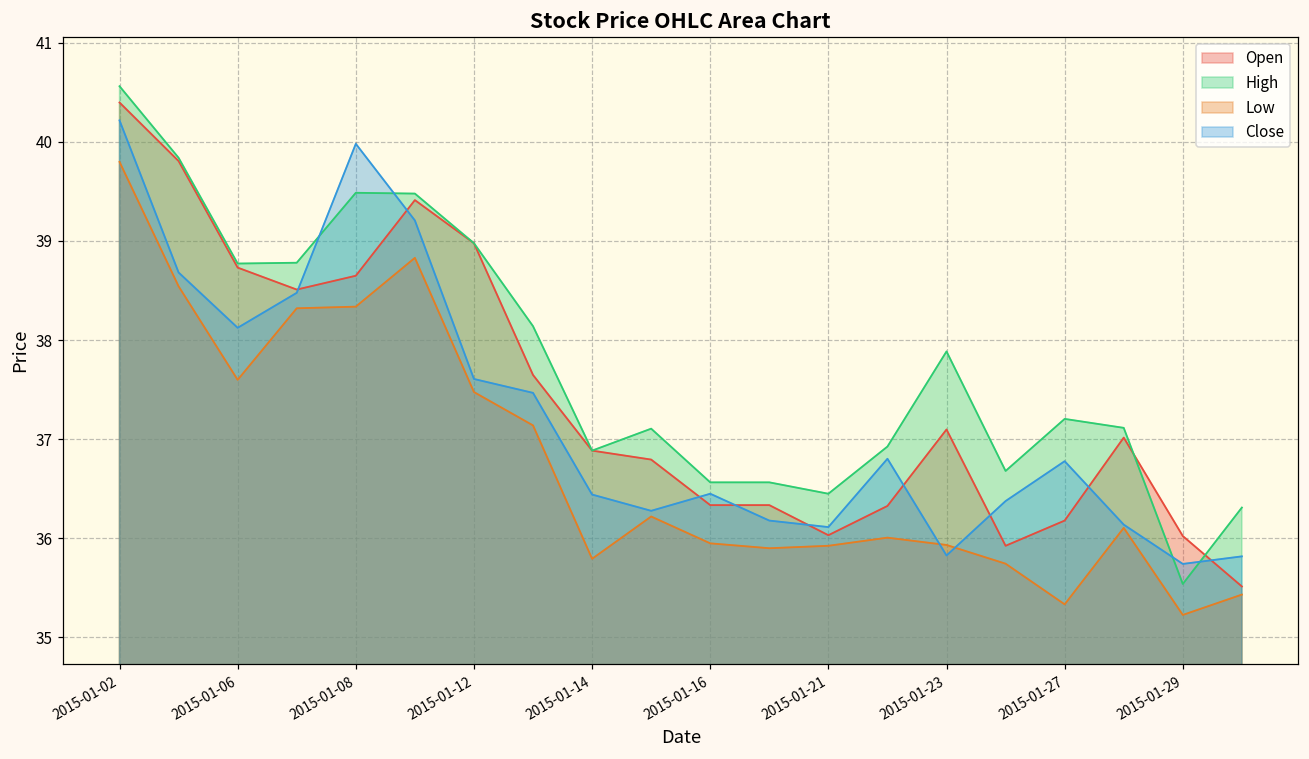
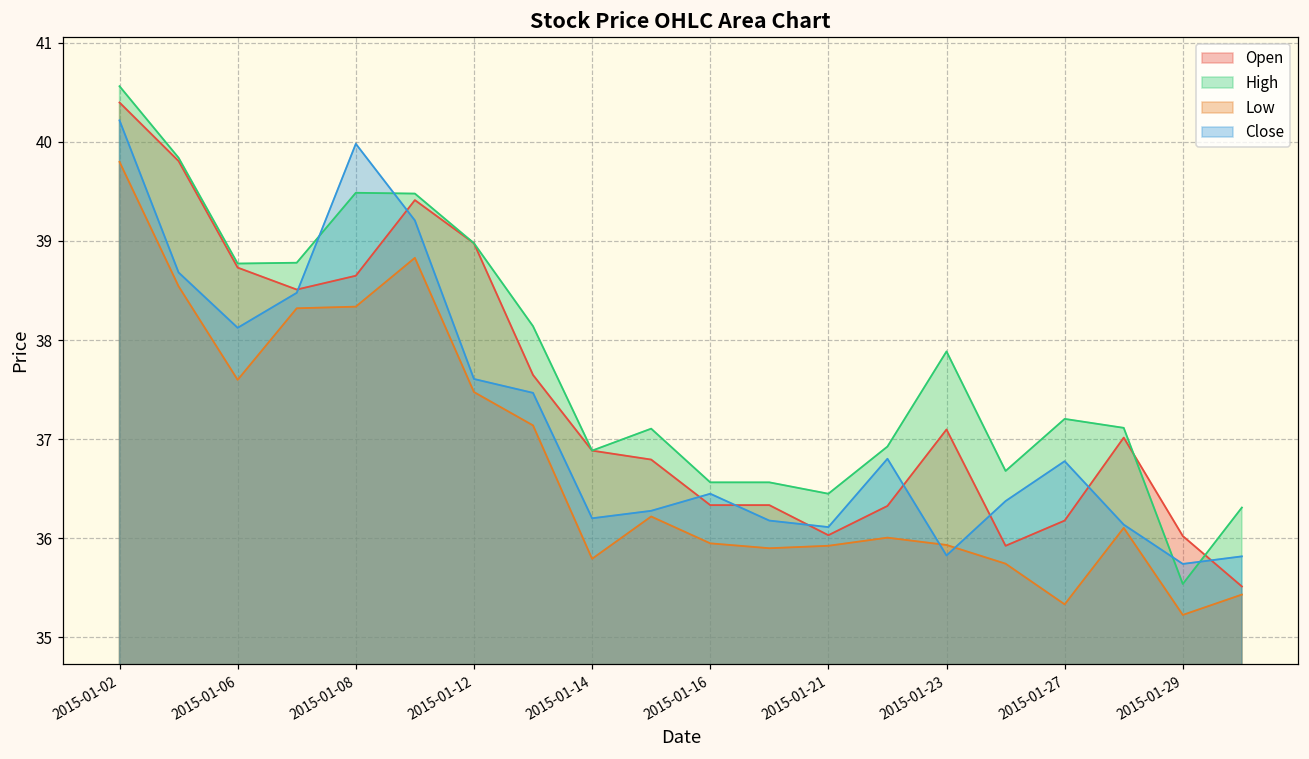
  {
    "High": {
      "2015-01-02": 40.6,
      "2015-01-06": 38.8,
      "2015-01-08": 39.5,
      "2015-01-16": 36.6,
      "2015-01-21": 36.4,
      "2015-01-23": 37.9,
      "2015-01-27": 37.2,
      "2015-01-29": 35.5
    },
    "Close": {
      "2015-01-02": 40.2,
      "2015-01-06": 38.1,
      "2015-01-08": 40.0,
      "2015-01-12": 37.6,
-     "2015-01-14": 36.4,
+     "2015-01-14": 36.2,
      "2015-01-16": 36.4,
      "2015-01-21": 36.1,
      "2015-01-23": 35.8,
      "2015-01-27": 36.8,
      "2015-01-29": 35.7
    }
  }
